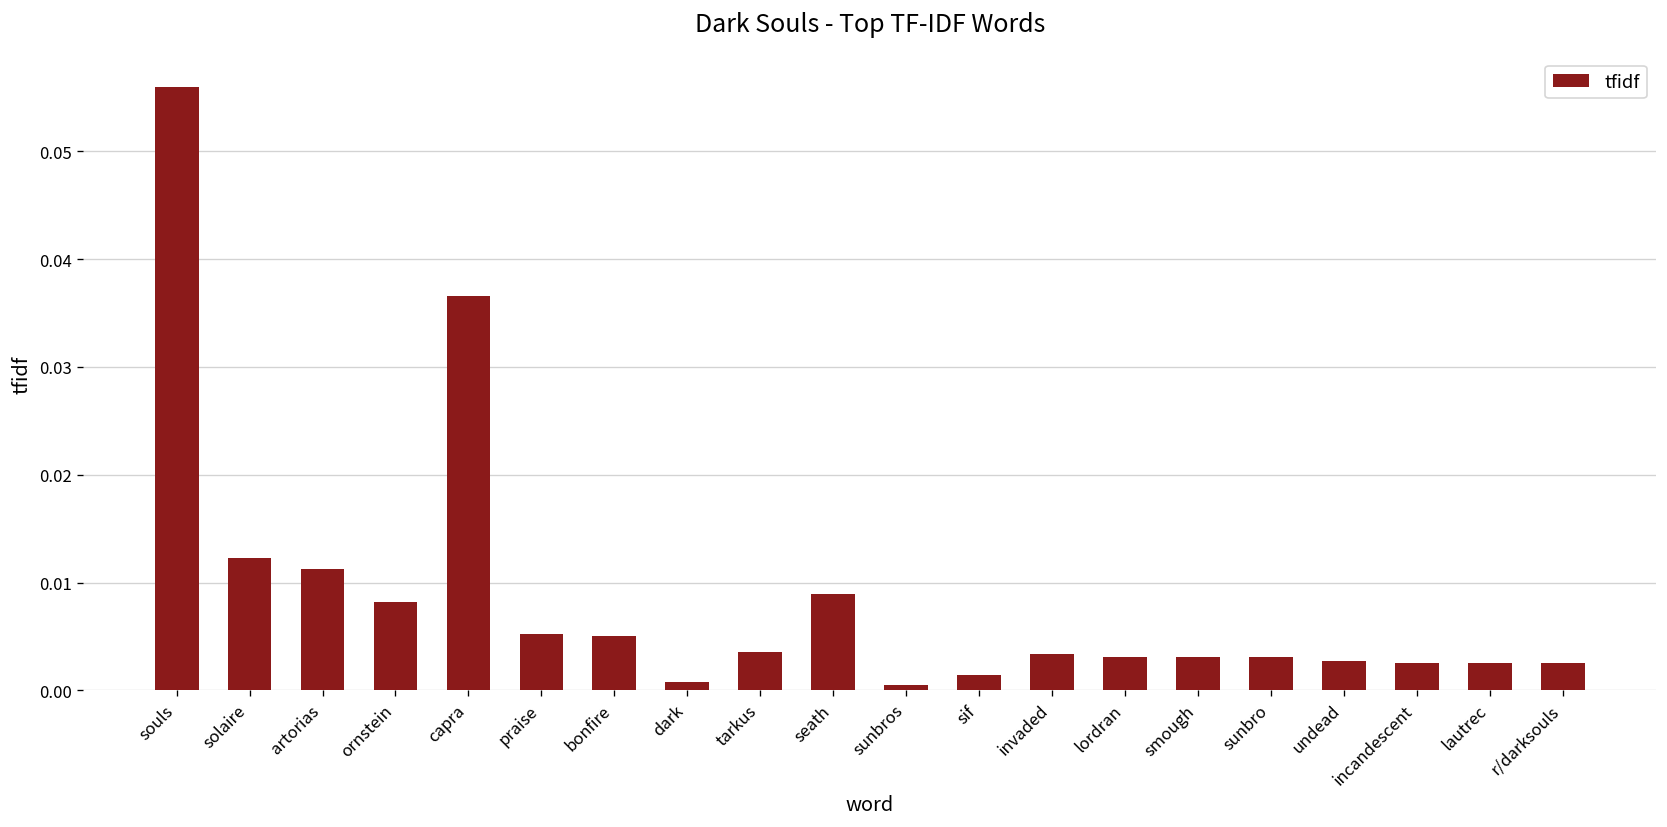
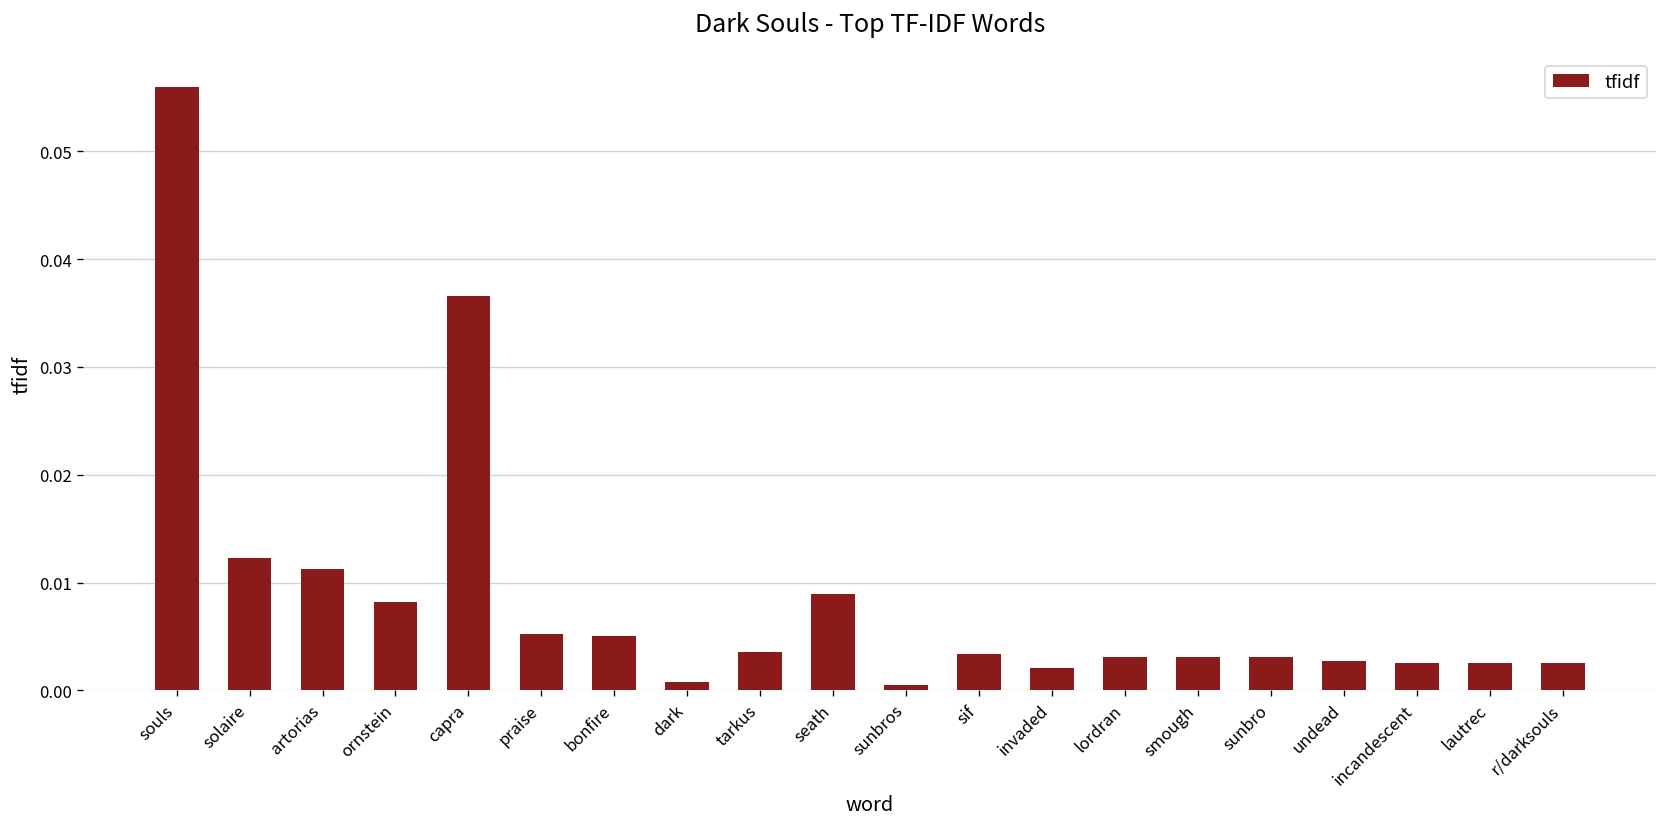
  {
    "souls": 0.056,
    "solaire": 0.012,
    "artorias": 0.011,
    "ornstein": 0.008,
    "capra": 0.037,
    "praise": 0.005,
    "bonfire": 0.005,
    "dark": 0.001,
    "tarkus": 0.004,
    "seath": 0.009,
    "sunbros": 0.001,
-   "sif": 0.001,
-   "invaded": 0.003,
+   "sif": 0.003,
+   "invaded": 0.002,
    "lordran": 0.003,
    "smough": 0.003,
    "sunbro": 0.003,
    "undead": 0.003,
    "incandescent": 0.003,
    "lautrec": 0.003,
    "r/darksouls": 0.003
  }
